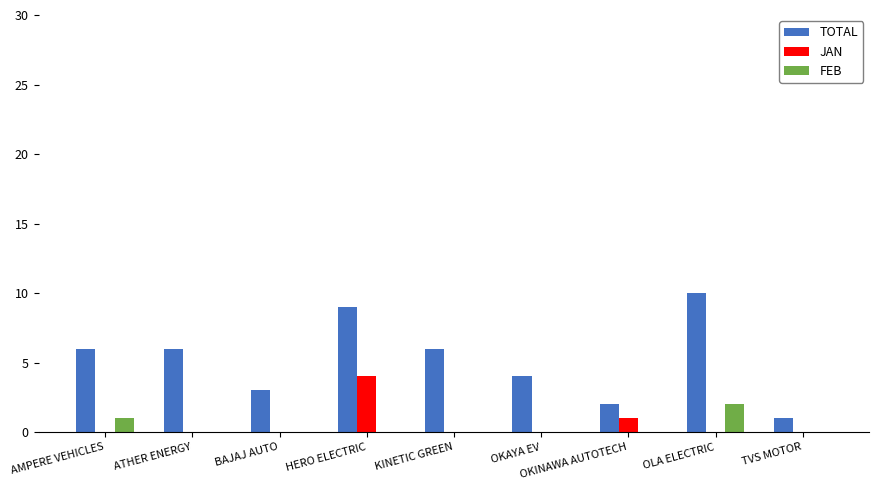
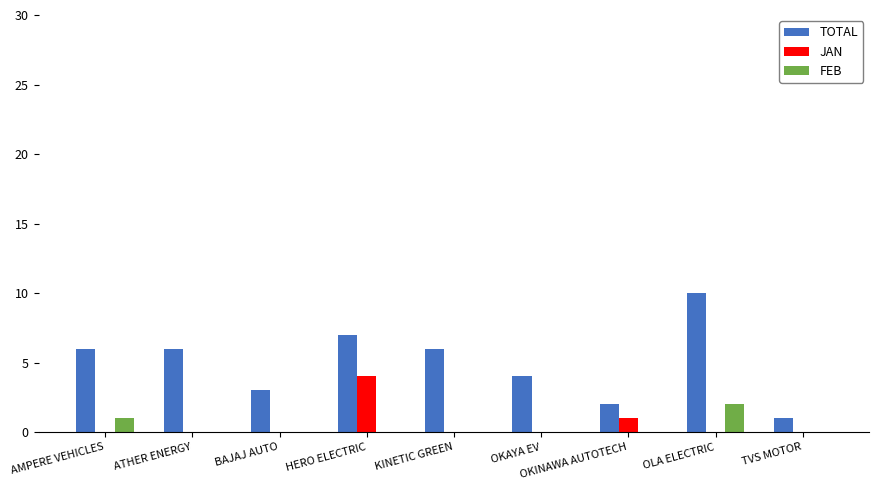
  {
    "TOTAL": {
      "AMPERE VEHICLES": 6,
      "ATHER ENERGY": 6,
      "BAJAJ AUTO": 3,
-     "HERO ELECTRIC": 9,
+     "HERO ELECTRIC": 7,
      "KINETIC GREEN": 6,
      "OKAYA EV": 4,
      "OKINAWA AUTOTECH": 2,
      "OLA ELECTRIC": 10,
      "TVS MOTOR": 1
    },
    "JAN": {
      "AMPERE VEHICLES": 0,
      "ATHER ENERGY": 0,
      "BAJAJ AUTO": 0,
      "HERO ELECTRIC": 4,
      "KINETIC GREEN": 0,
      "OKAYA EV": 0,
      "OKINAWA AUTOTECH": 1,
      "OLA ELECTRIC": 0,
      "TVS MOTOR": 0
    },
    "FEB": {
      "AMPERE VEHICLES": 1,
      "ATHER ENERGY": 0,
      "BAJAJ AUTO": 0,
      "HERO ELECTRIC": 0,
      "KINETIC GREEN": 0,
      "OKAYA EV": 0,
      "OKINAWA AUTOTECH": 0,
      "OLA ELECTRIC": 2,
      "TVS MOTOR": 0
    }
  }
